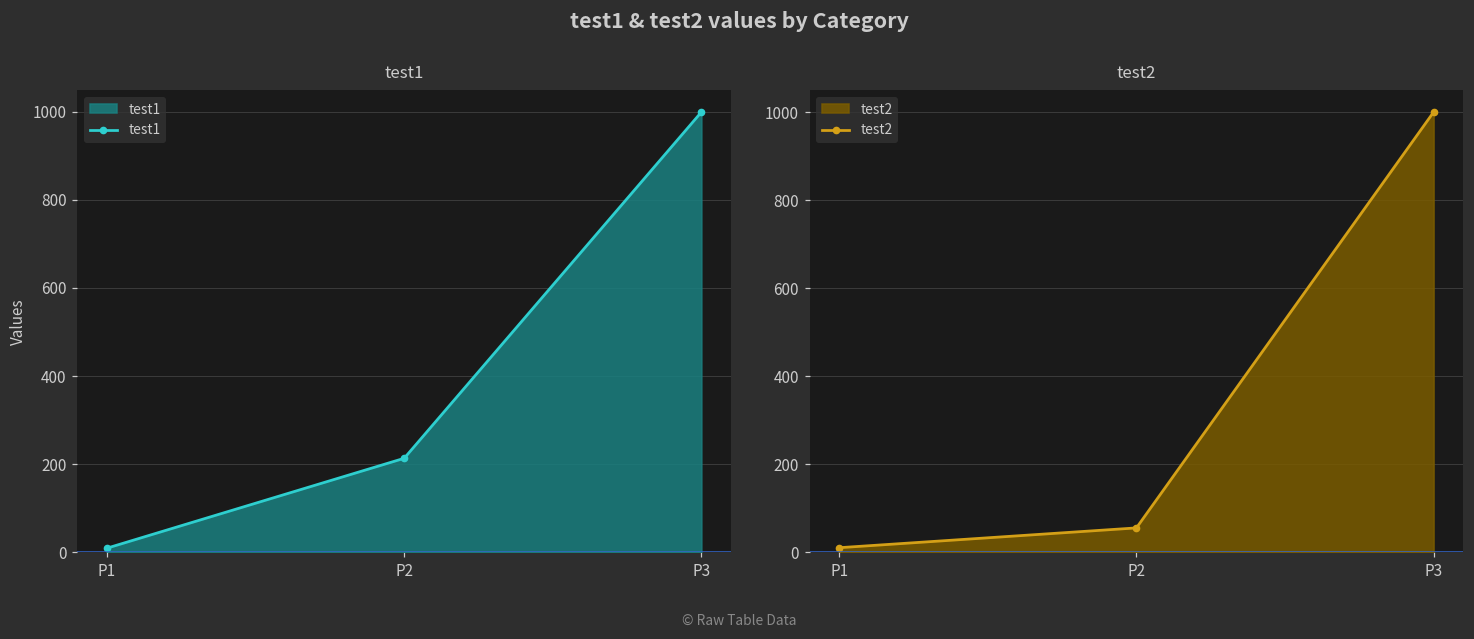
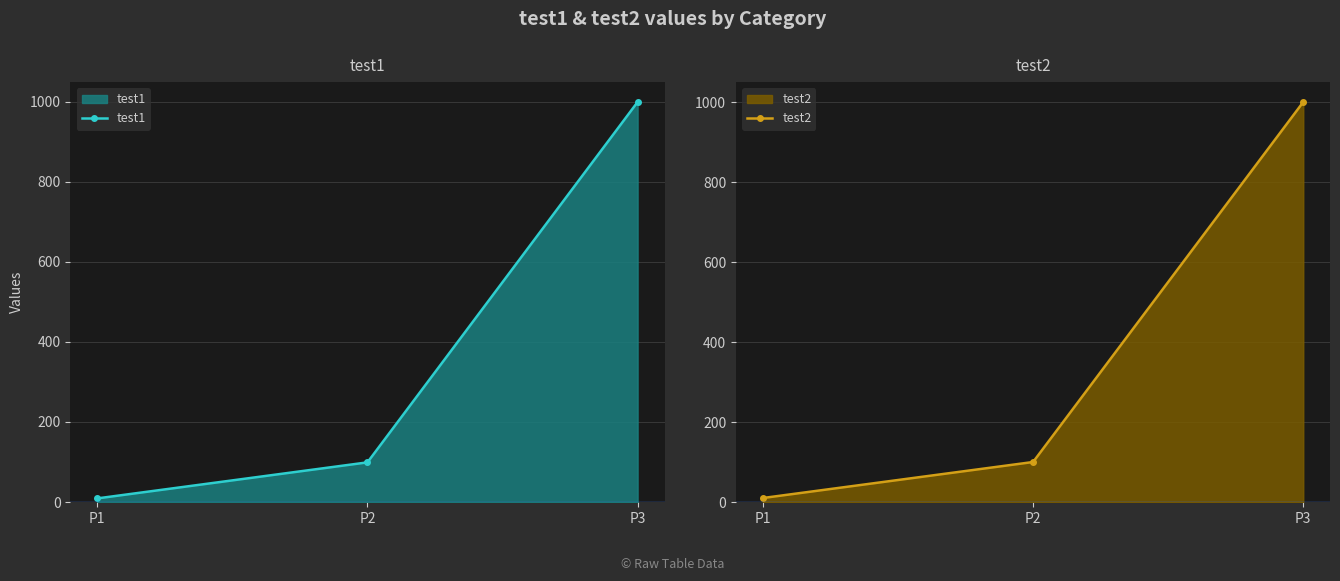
  {
    "test1": {
      "P1": 10,
-     "P2": 210,
+     "P2": 100,
      "P3": 1000
    },
    "test2": {
      "P1": 10,
-     "P2": 60,
+     "P2": 100,
      "P3": 1000
    }
  }
